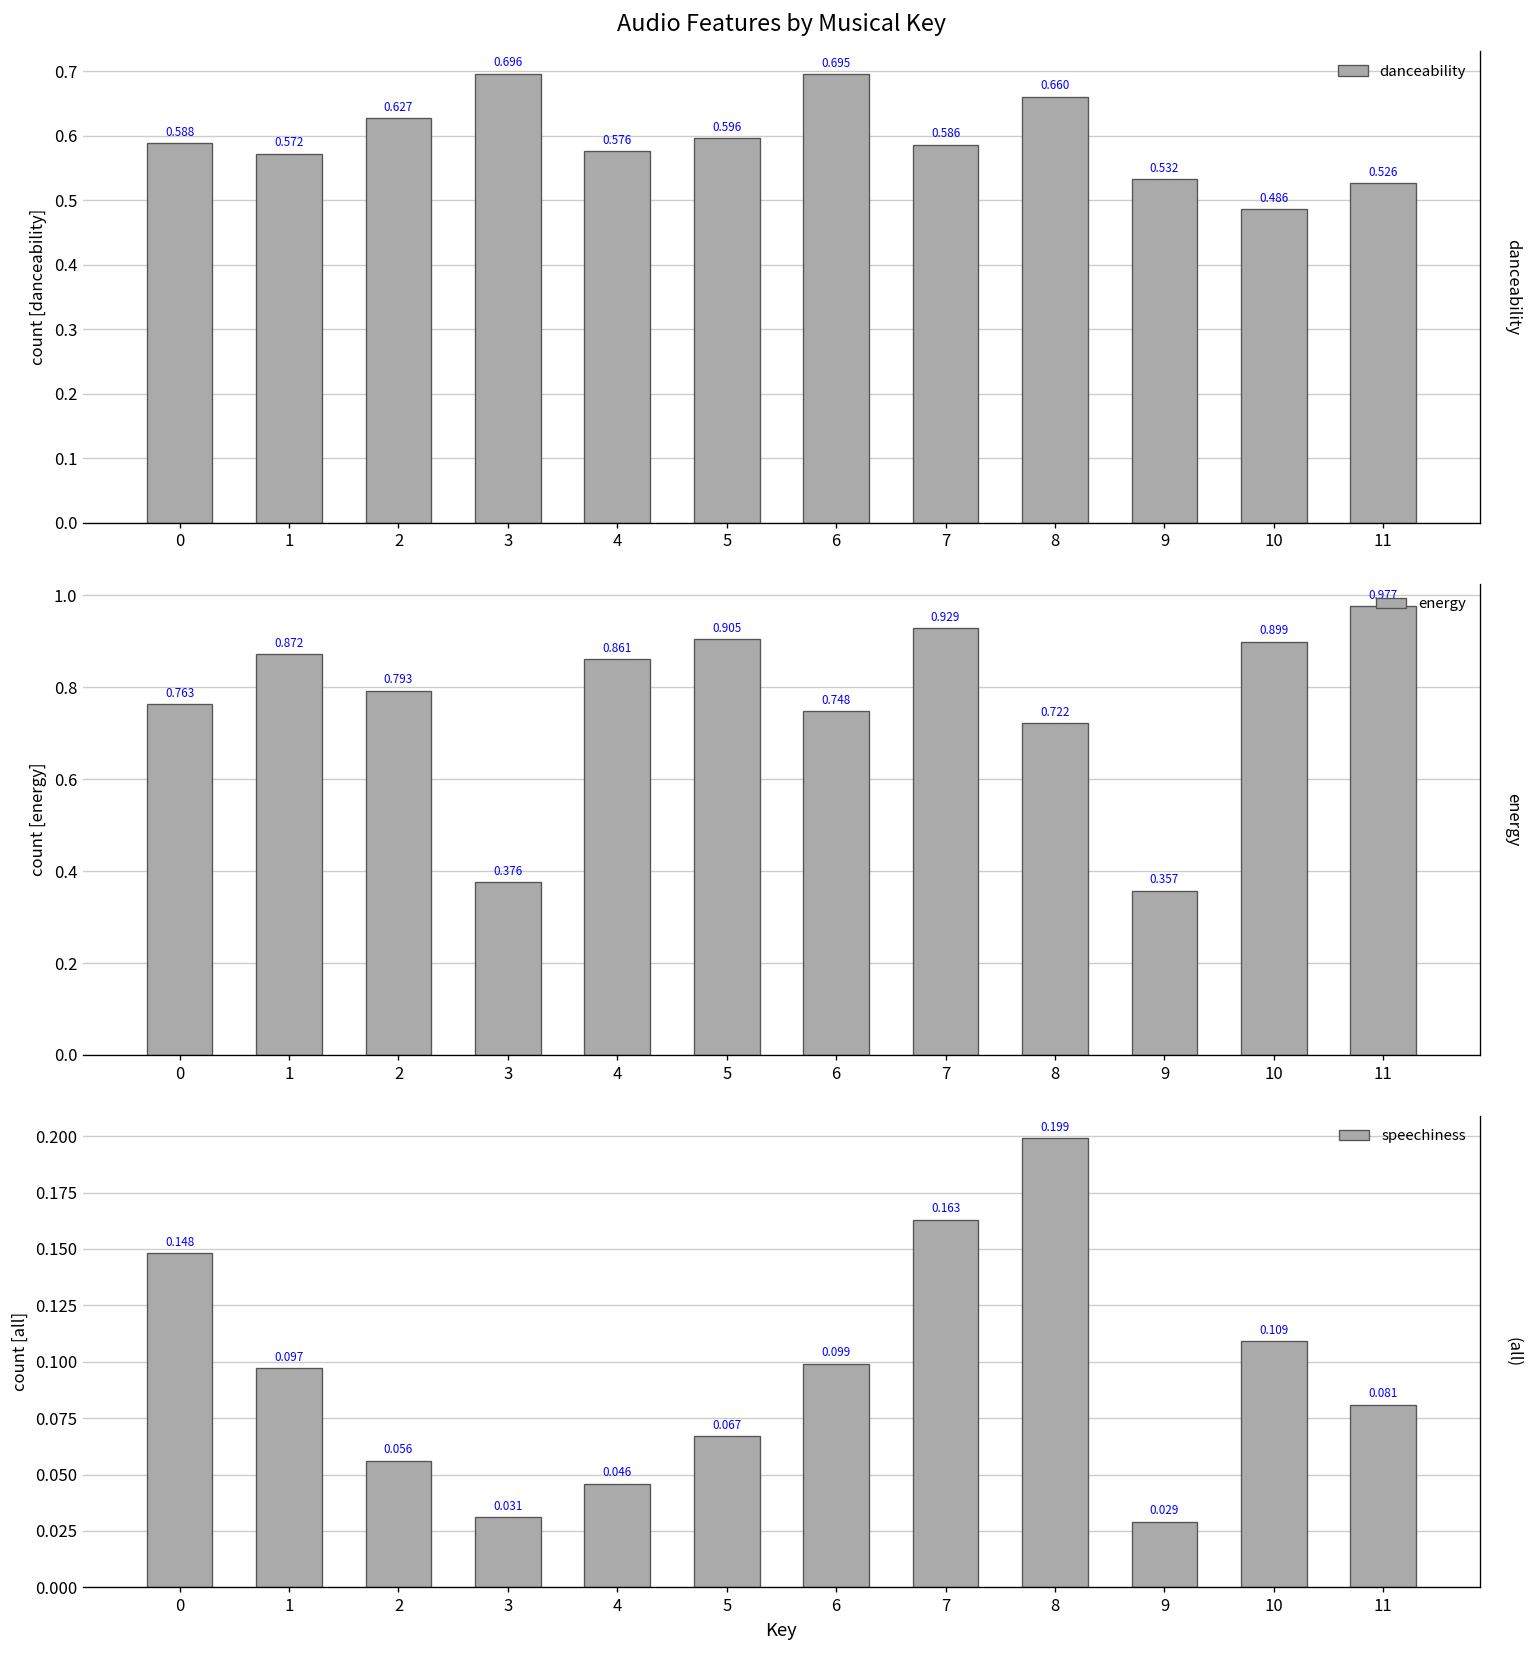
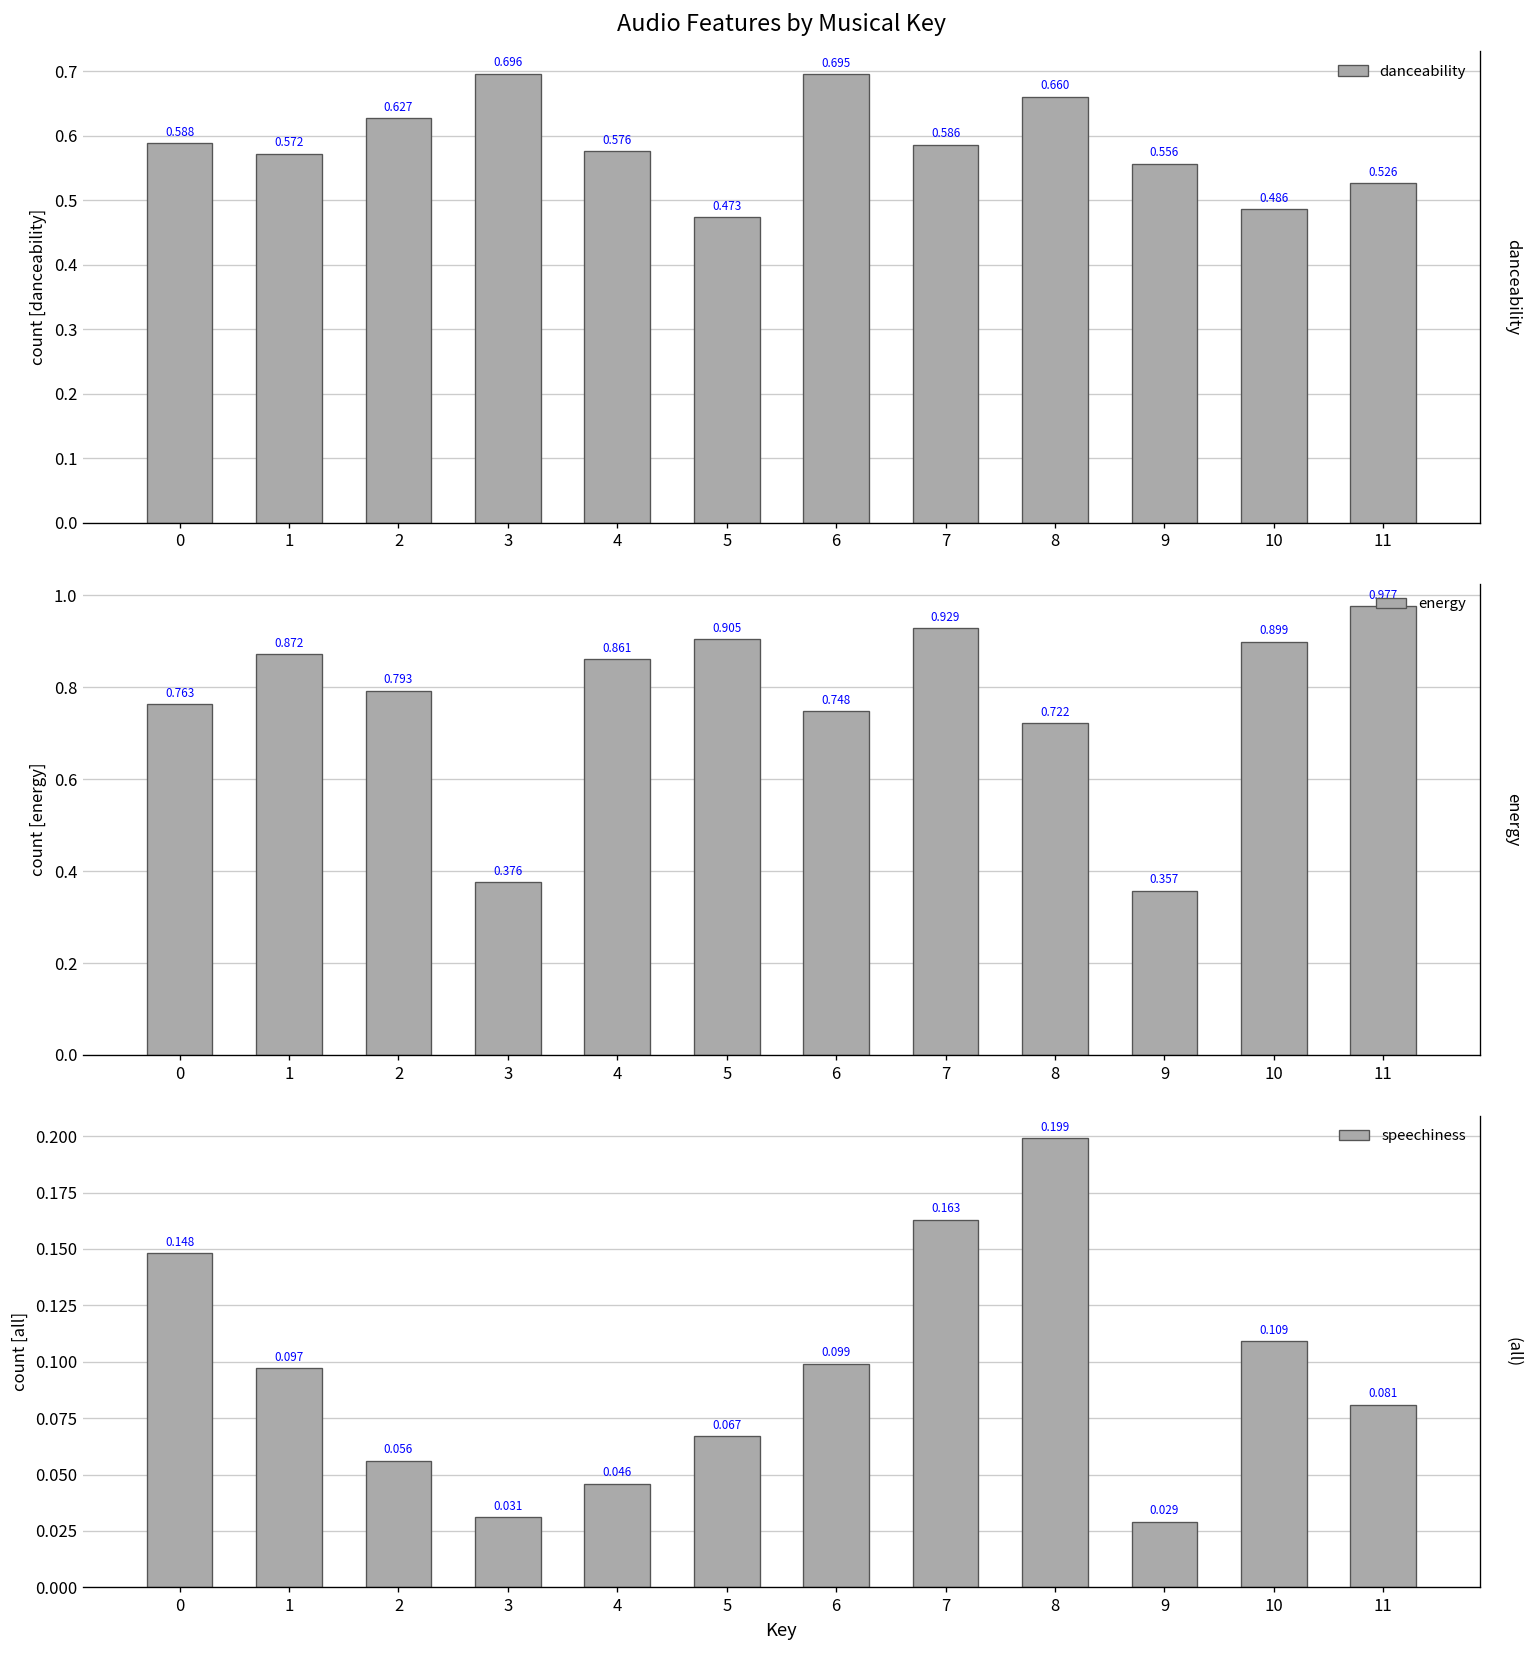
  {
    "Audio Features by Musical Key": {
      "0": 0.588,
      "1": 0.572,
      "2": 0.627,
      "3": 0.696,
      "4": 0.576,
-     "5": 0.596,
+     "5": 0.473,
      "6": 0.695,
      "7": 0.586,
      "8": 0.660,
-     "9": 0.532,
+     "9": 0.556,
      "10": 0.486,
      "11": 0.526
    }
  }
